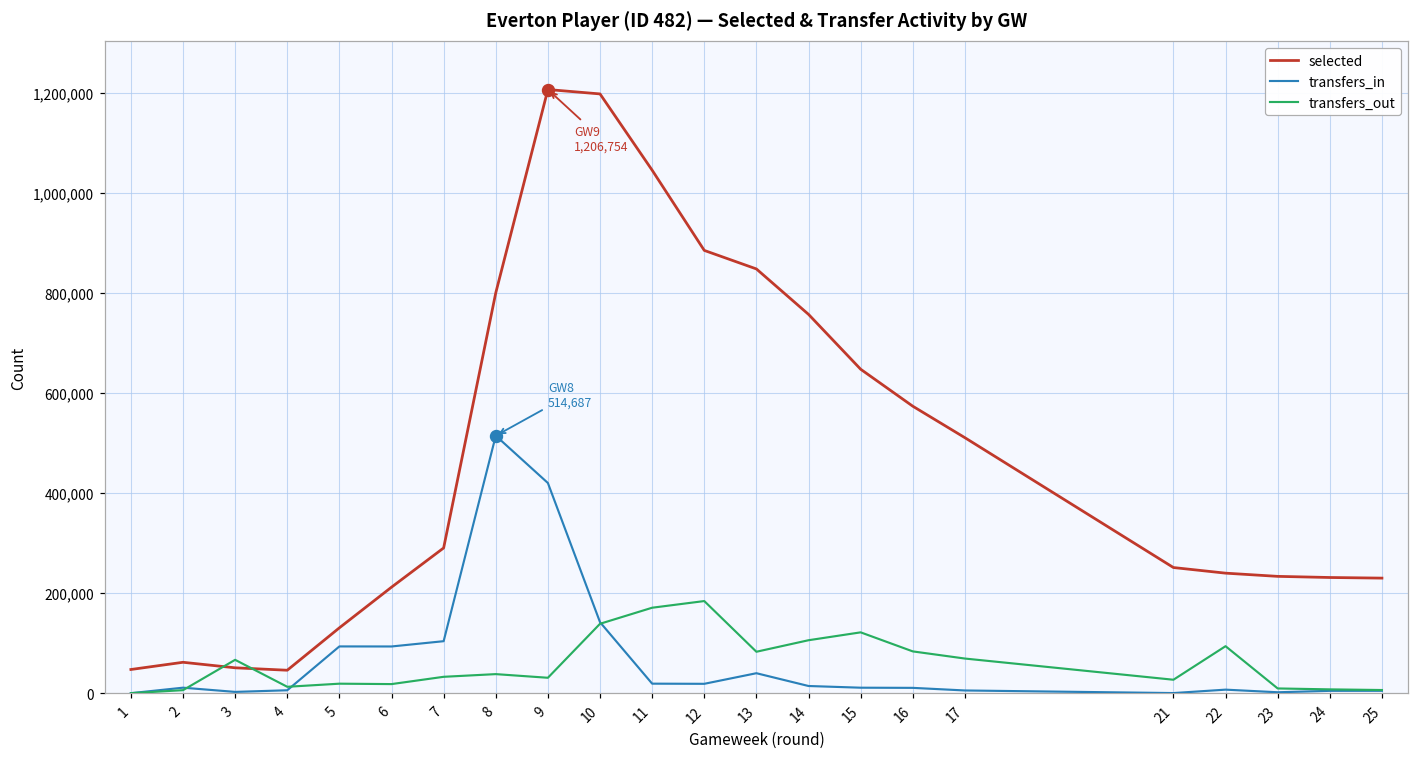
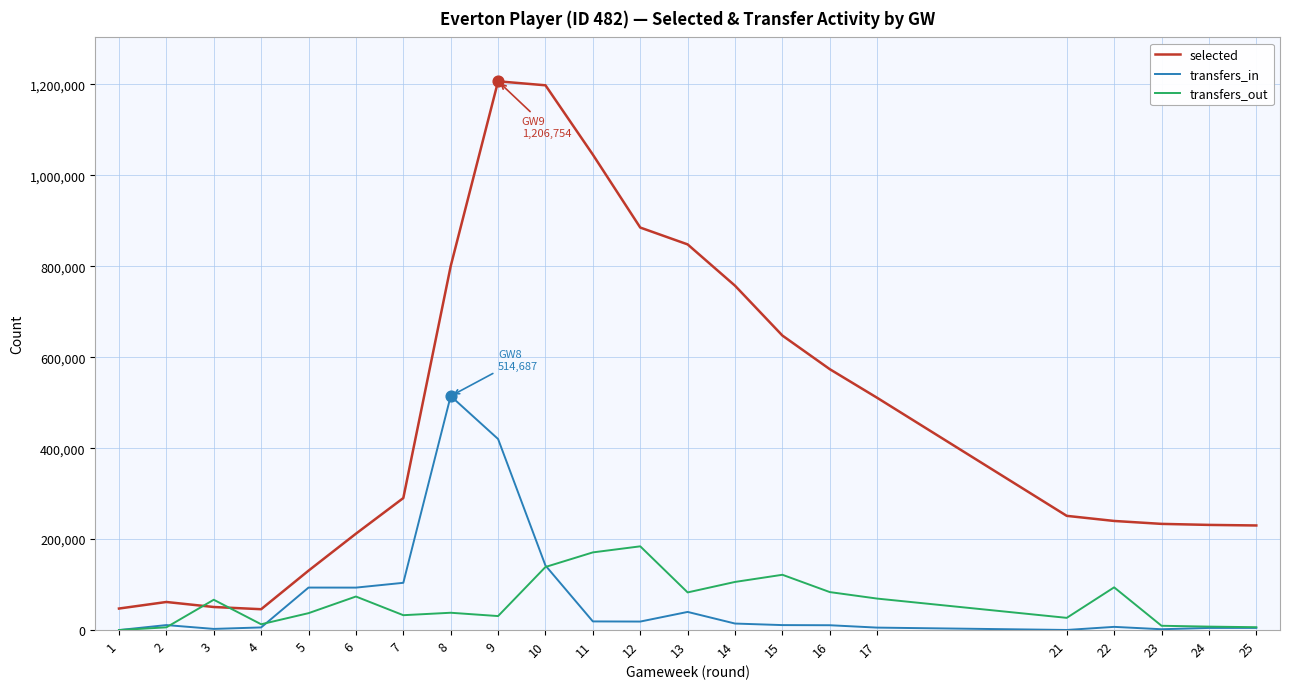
  {
    "transfers_out": {
      "3": "70,000",
      "4": "10,000",
-     "5": "20,000",
-     "6": "20,000",
+     "5": "40,000",
+     "6": "70,000",
      "7": "30,000",
      "8": "40,000",
      "9": "30,000",
      "11": "170,000",
      "12": "180,000",
      "13": "80,000",
      "14": "110,000",
      "15": "120,000",
      "16": "80,000",
      "17": "70,000",
      "21": "30,000",
      "22": "90,000",
      "23": "10,000"
    }
  }
